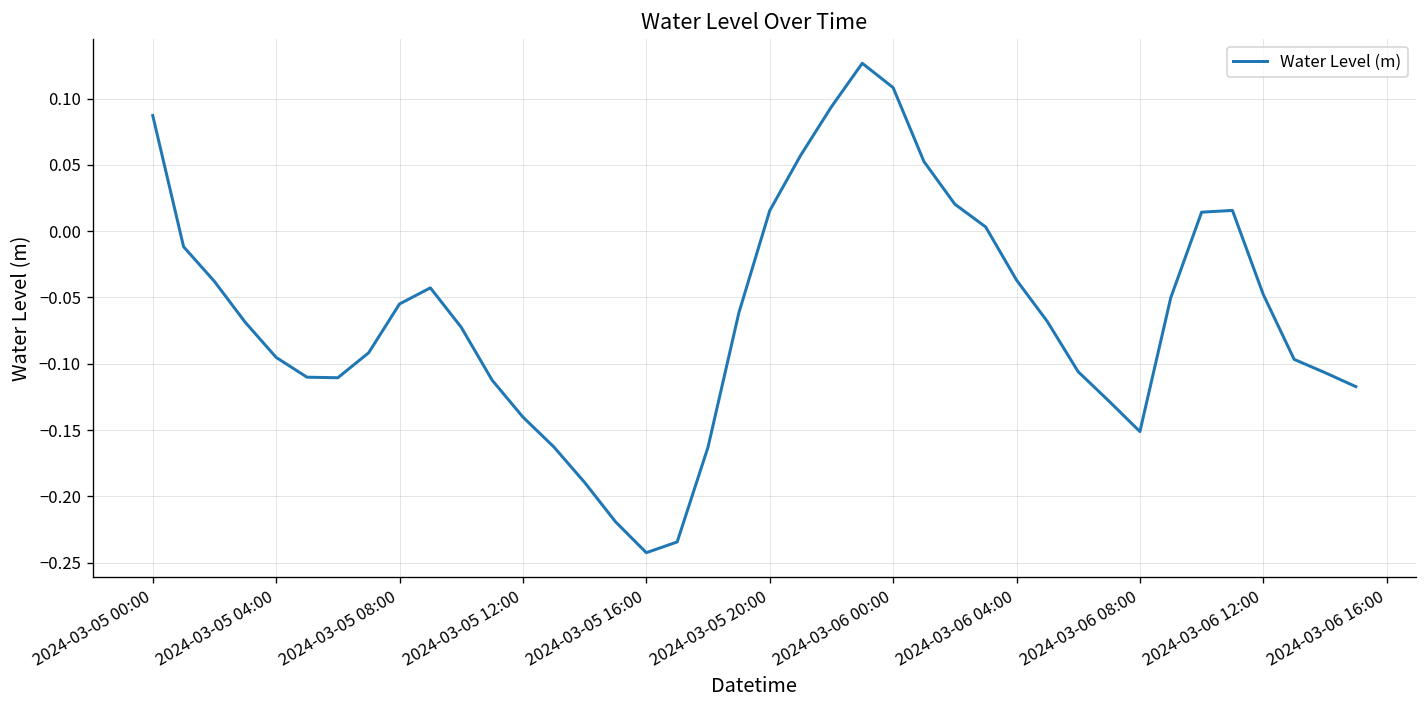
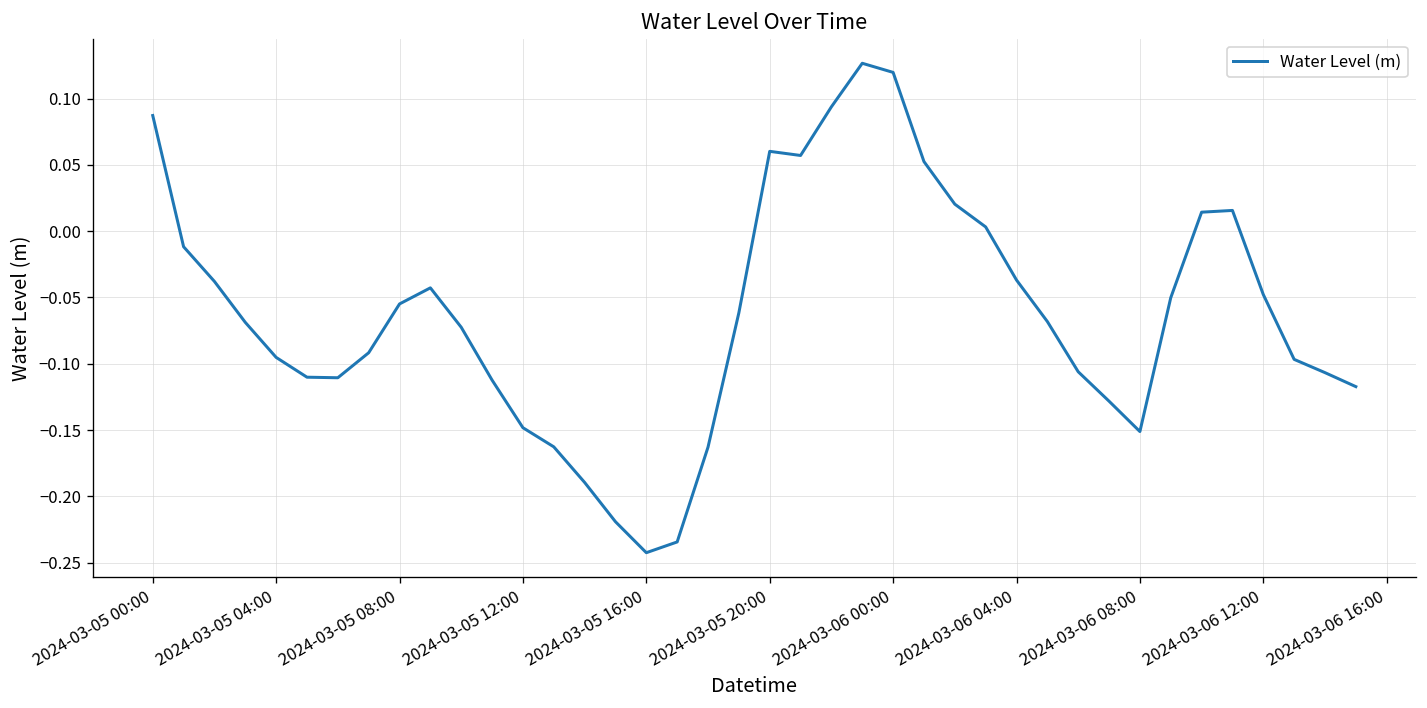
  {
    "2024-03-05 00:00": 0.087,
    "2024-03-05 04:00": -0.095,
    "2024-03-05 08:00": -0.055,
-   "2024-03-05 12:00": -0.140,
+   "2024-03-05 12:00": -0.148,
    "2024-03-05 16:00": -0.242,
-   "2024-03-05 20:00": 0.015,
-   "2024-03-06 00:00": 0.108,
+   "2024-03-05 20:00": 0.060,
+   "2024-03-06 00:00": 0.120,
    "2024-03-06 04:00": -0.037,
    "2024-03-06 08:00": -0.151,
    "2024-03-06 12:00": -0.048
  }
